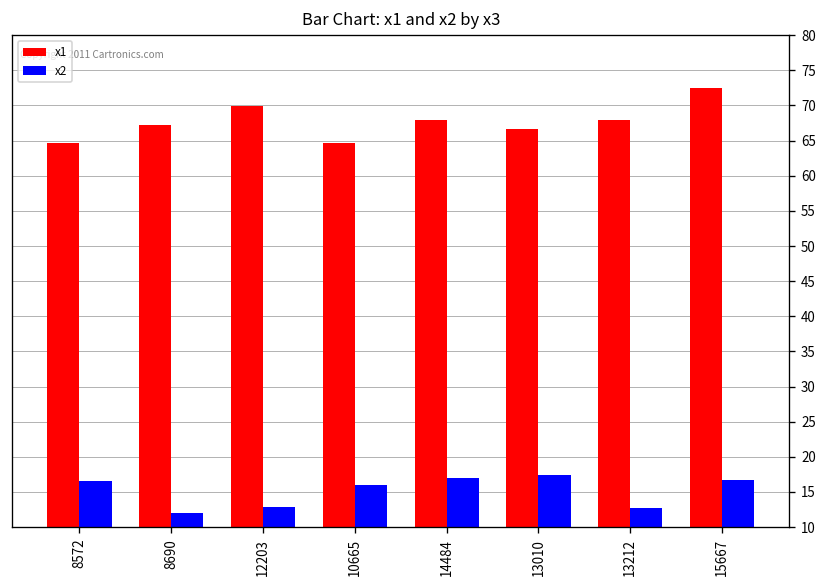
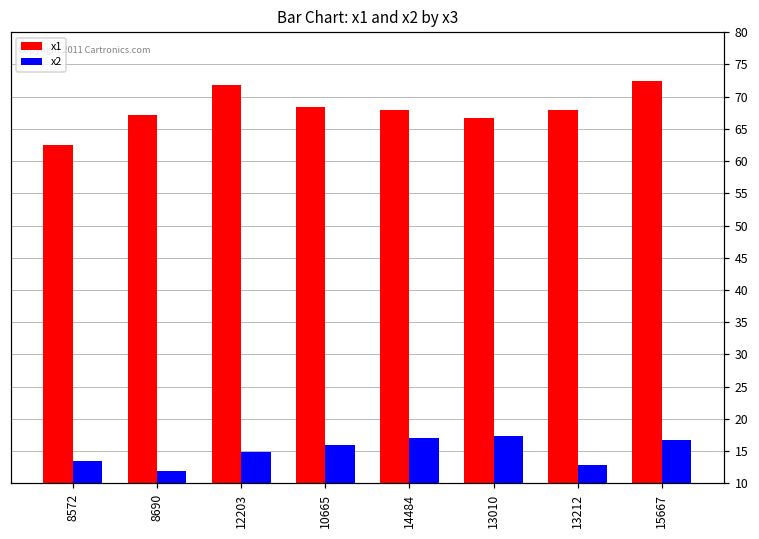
  {
    "x1": {
-     "8572": 65,
+     "8572": 63,
      "8690": 67,
-     "12203": 70,
-     "10665": 65,
+     "12203": 72,
+     "10665": 68,
      "14484": 68,
      "13010": 67,
      "13212": 68,
      "15667": 72
    },
    "x2": {
-     "8572": 17,
+     "8572": 13,
      "8690": 12,
-     "12203": 13,
+     "12203": 15,
      "10665": 16,
      "14484": 17,
      "13010": 17,
      "13212": 13,
      "15667": 17
    }
  }
